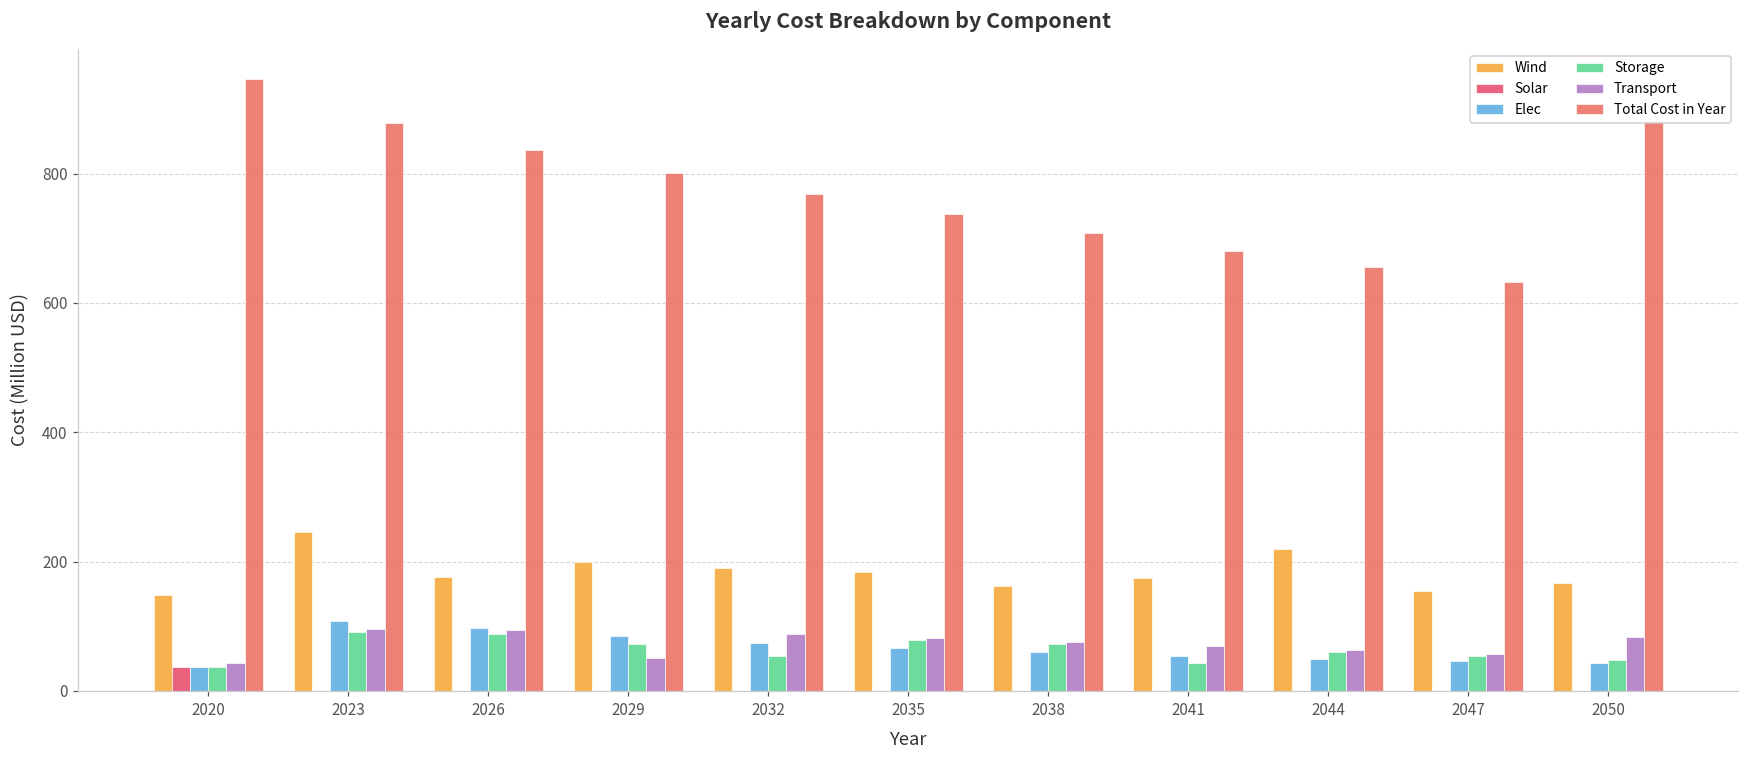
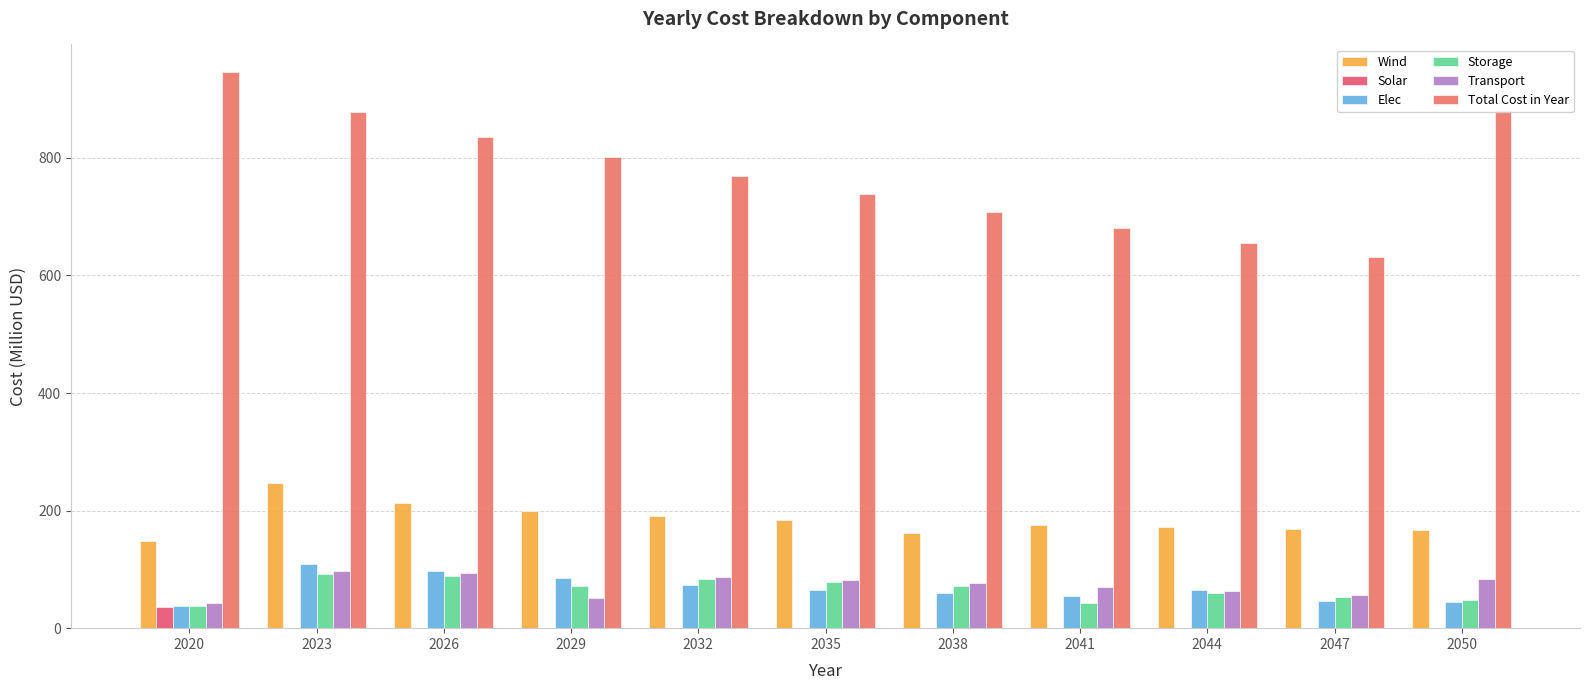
  {
    "Wind": {
      "2020": 150,
      "2023": 250,
-     "2026": 180,
+     "2026": 210,
      "2029": 200,
      "2032": 190,
      "2035": 180,
      "2038": 160,
      "2041": 180,
-     "2044": 220,
-     "2047": 150,
+     "2044": 170,
+     "2047": 170,
      "2050": 170
    },
    "Elec": {
      "2020": 40,
      "2023": 110,
      "2026": 100,
      "2029": 90,
      "2032": 70,
      "2035": 70,
      "2038": 60,
      "2041": 50,
-     "2044": 50,
+     "2044": 60,
      "2047": 50,
      "2050": 40
    },
    "Storage": {
      "2020": 40,
      "2023": 90,
      "2026": 90,
      "2029": 70,
-     "2032": 50,
+     "2032": 80,
      "2035": 80,
      "2038": 70,
      "2041": 40,
      "2044": 60,
      "2047": 50,
      "2050": 50
    },
    "Transport": {
      "2020": 40,
      "2023": 100,
      "2026": 90,
      "2029": 50,
      "2032": 90,
      "2035": 80,
      "2038": 80,
      "2041": 70,
      "2044": 60,
      "2047": 60,
      "2050": 80
    }
  }
